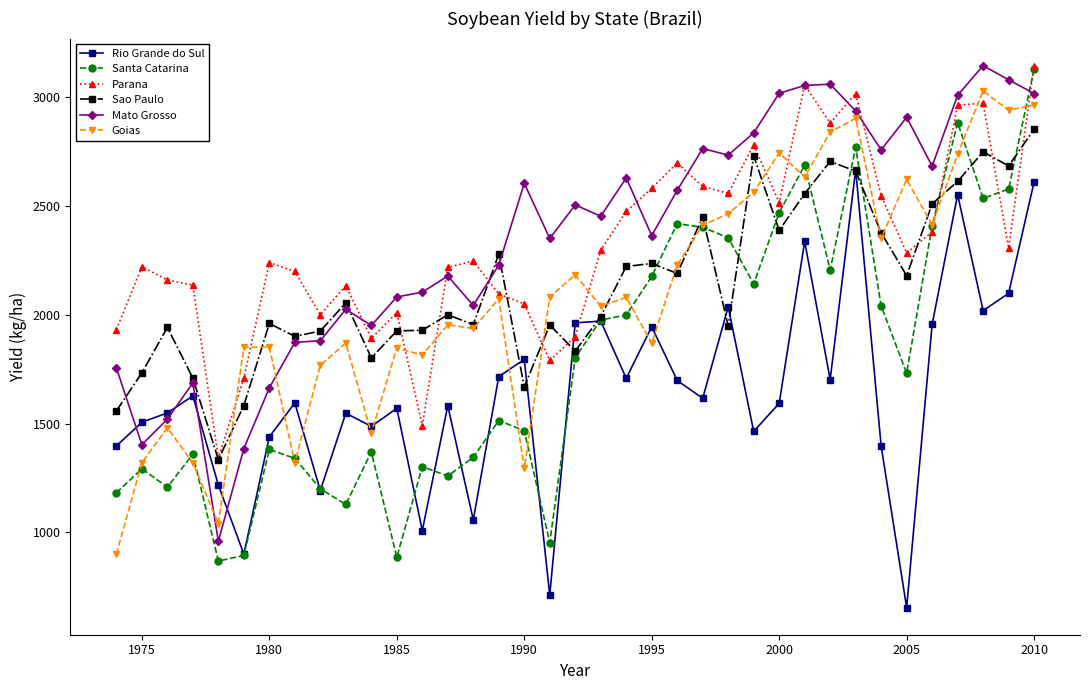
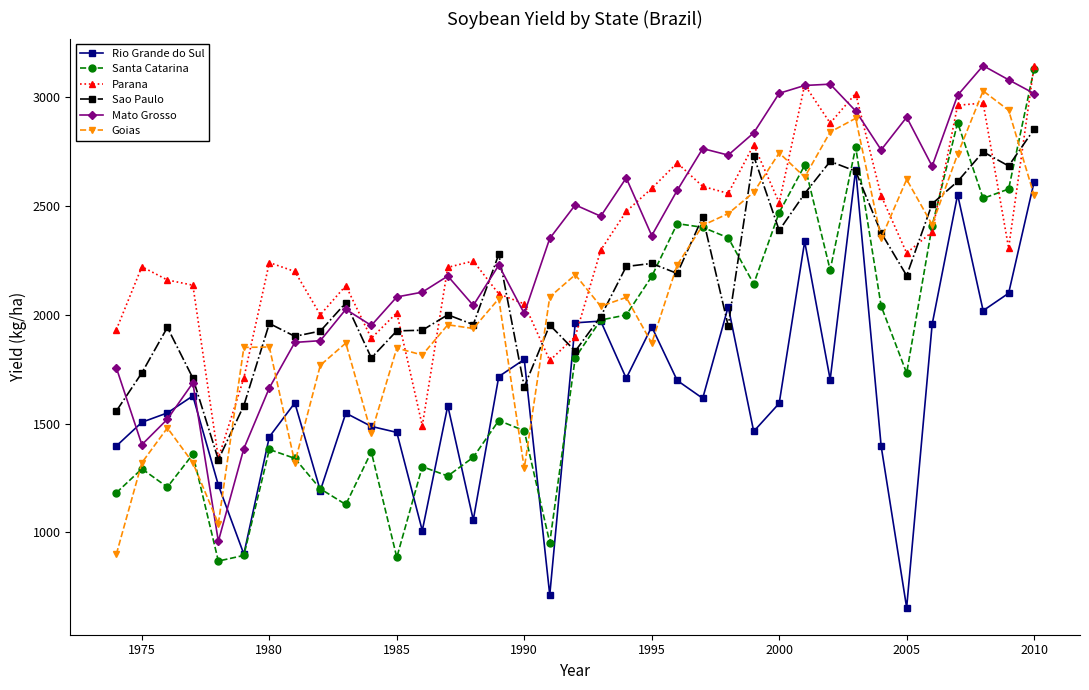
  {
    "Rio Grande do Sul": {
      "1975": 1510,
      "1980": 1440,
-     "1985": 1570,
+     "1985": 1460,
      "1990": 1800,
      "1995": 1950,
      "2000": 1590,
      "2005": 650,
      "2010": 2610
    },
    "Santa Catarina": {
      "1975": 1290,
      "1980": 1380,
      "1985": 890,
      "1990": 1470,
      "1995": 2180,
      "2000": 2470,
      "2005": 1730,
      "2010": 3130
    },
    "Parana": {
      "1975": 2220,
      "1980": 2240,
      "1985": 2010,
      "1990": 2050,
      "1995": 2580,
      "2000": 2520,
      "2005": 2280,
      "2010": 3150
    },
    "Sao Paulo": {
      "1975": 1730,
      "1980": 1960,
      "1985": 1930,
      "1990": 1670,
      "1995": 2240,
      "2000": 2390,
      "2005": 2180,
      "2010": 2850
    },
    "Mato Grosso": {
      "1975": 1400,
      "1980": 1660,
      "1985": 2080,
-     "1990": 2600,
+     "1990": 2010,
      "1995": 2360,
      "2000": 3020,
      "2005": 2910,
      "2010": 3020
    },
    "Goias": {
      "1975": 1320,
      "1980": 1850,
      "1985": 1850,
      "1990": 1290,
      "1995": 1870,
      "2000": 2740,
      "2005": 2620,
-     "2010": 2970
+     "2010": 2550
    }
  }
